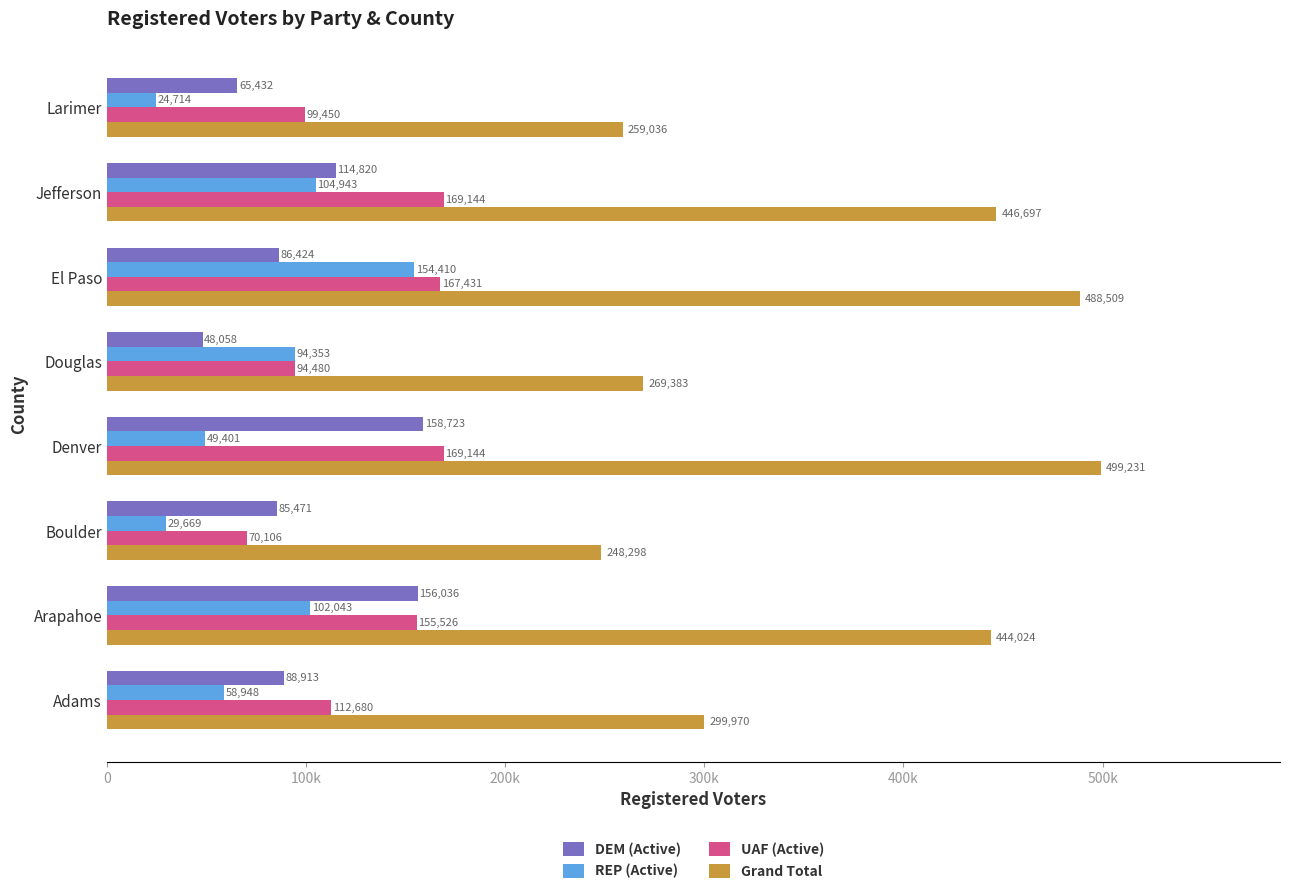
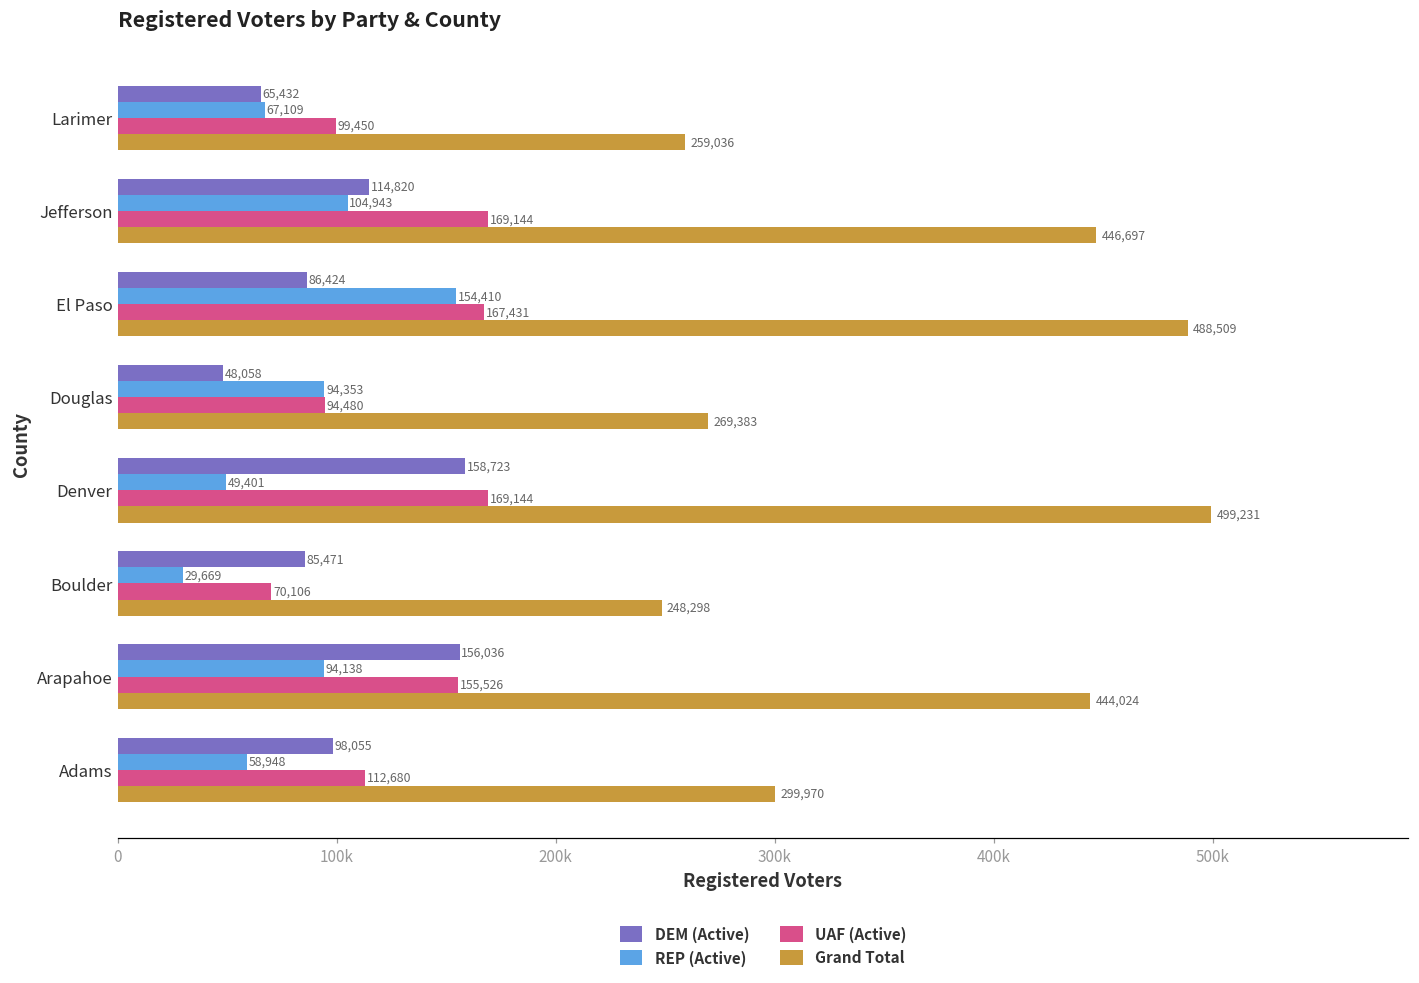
  {
    "DEM (Active)": {
      "Larimer": "65,432",
      "Jefferson": "114,820",
      "El Paso": "86,424",
      "Douglas": "48,058",
      "Denver": "158,723",
      "Boulder": "85,471",
      "Arapahoe": "156,036",
-     "Adams": "88,913"
+     "Adams": "98,055"
    },
    "REP (Active)": {
-     "Larimer": "24,714",
+     "Larimer": "67,109",
      "Jefferson": "104,943",
      "El Paso": "154,410",
      "Douglas": "94,353",
      "Denver": "49,401",
      "Boulder": "29,669",
-     "Arapahoe": "102,043",
+     "Arapahoe": "94,138",
      "Adams": "58,948"
    },
    "UAF (Active)": {
      "Larimer": "99,450",
      "Jefferson": "169,144",
      "El Paso": "167,431",
      "Douglas": "94,480",
      "Denver": "169,144",
      "Boulder": "70,106",
      "Arapahoe": "155,526",
      "Adams": "112,680"
    },
    "Grand Total": {
      "Larimer": "259,036",
      "Jefferson": "446,697",
      "El Paso": "488,509",
      "Douglas": "269,383",
      "Denver": "499,231",
      "Boulder": "248,298",
      "Arapahoe": "444,024",
      "Adams": "299,970"
    }
  }
